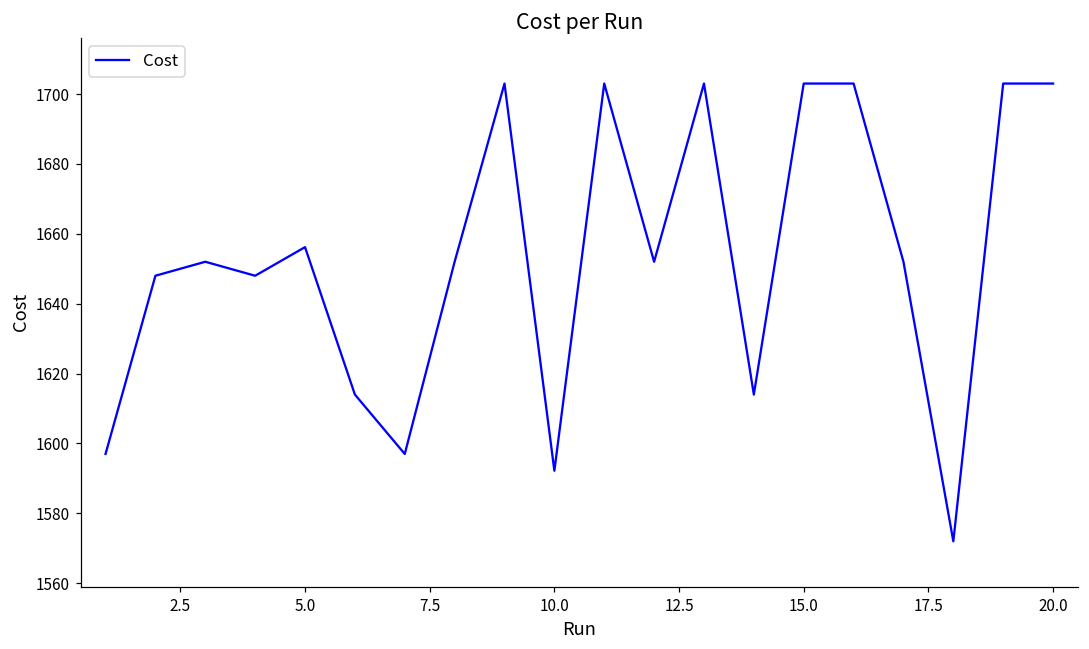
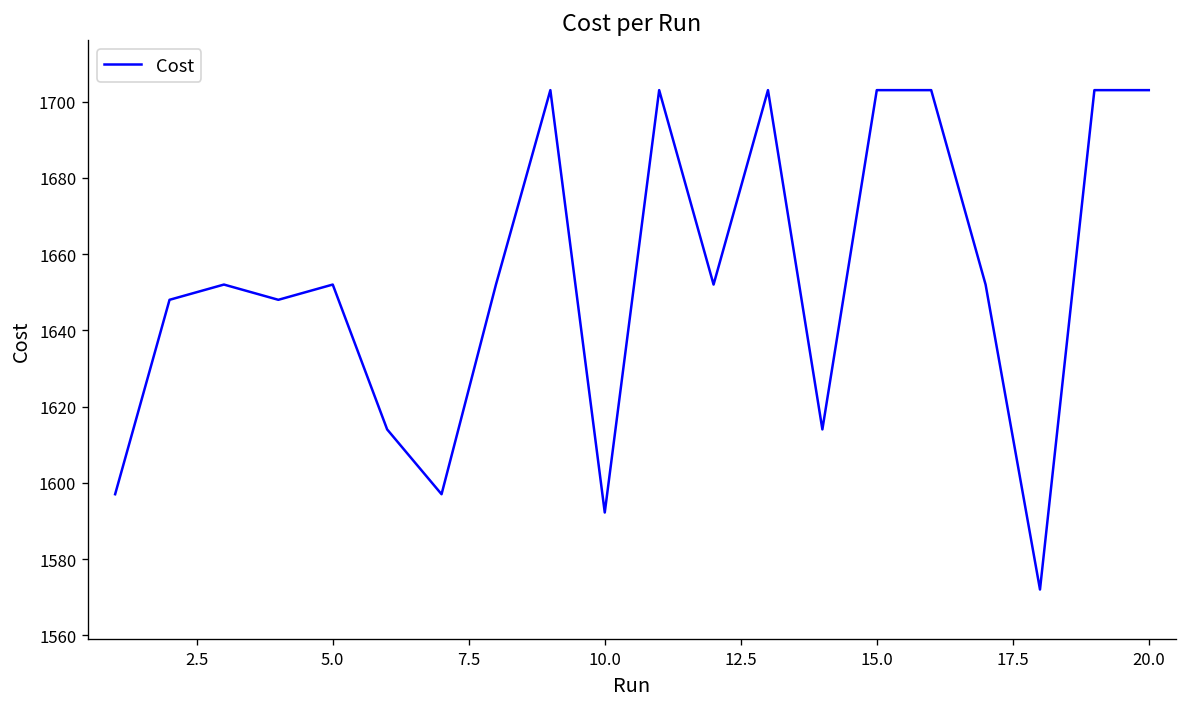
  {
-   "5.0": 1656,
+   "5.0": 1652,
    "10.0": 1592,
    "15.0": 1703,
    "20.0": 1703
  }
